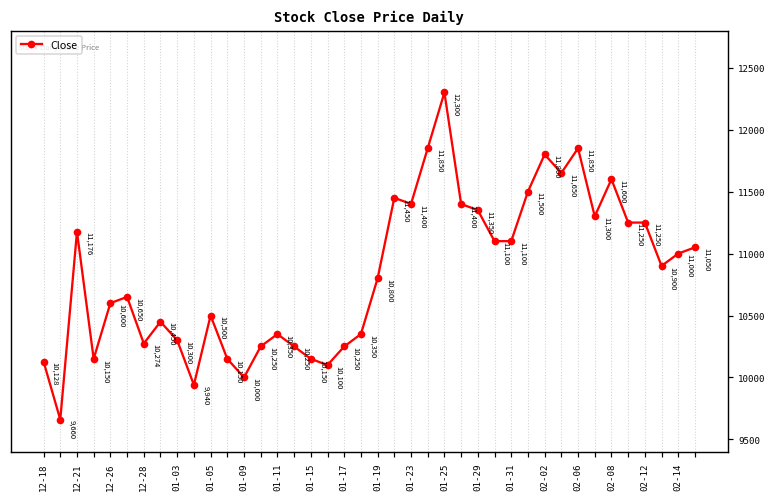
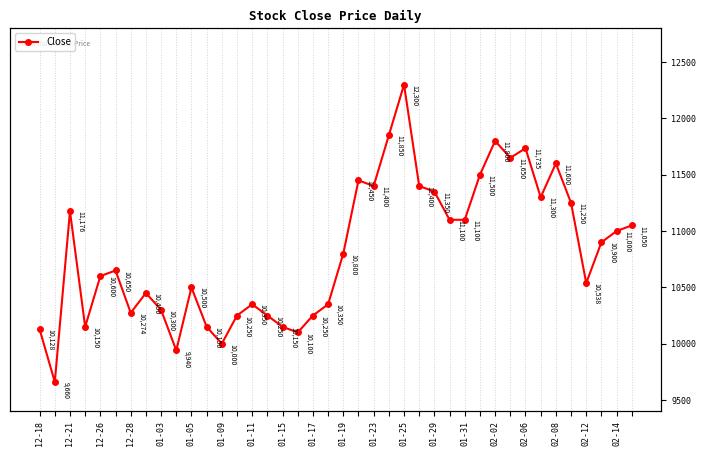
  {
    "12-18": "10,128",
    "12-21": "11,176",
    "12-26": "10,600",
    "12-28": "10,274",
    "01-03": "10,300",
    "01-05": "10,500",
    "01-09": "10,000",
    "01-17": "10,250",
    "01-19": "10,800",
    "01-23": "11,400",
    "01-25": "12,300",
    "01-29": "11,350",
    "01-31": "11,100",
-   "02-06": "11,850",
+   "02-06": "11,735",
    "02-08": "11,600",
-   "02-12": "11,250",
+   "02-12": "10,538",
    "02-14": "11,000"
  }
